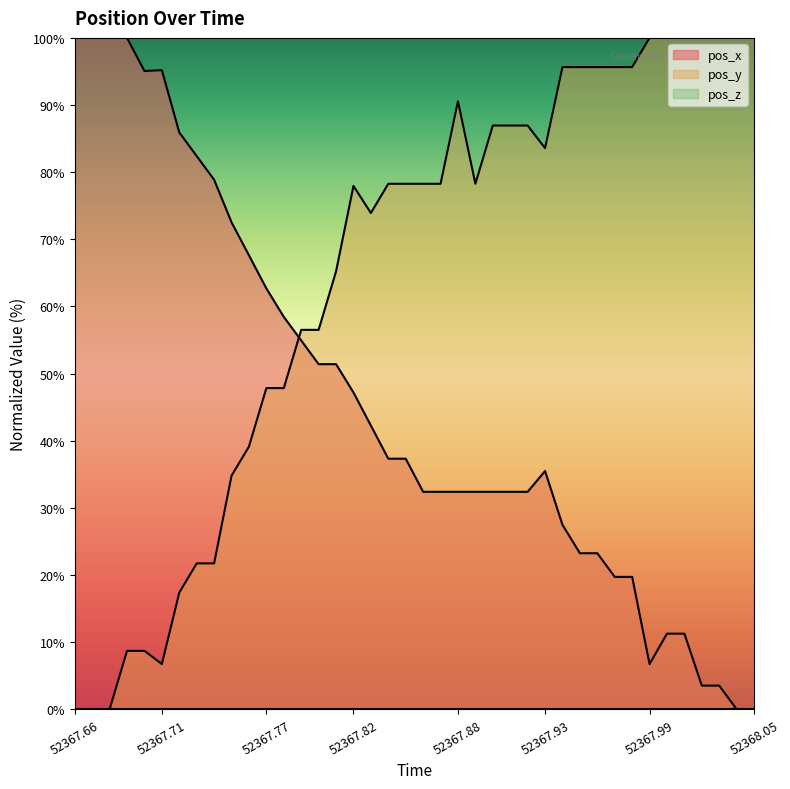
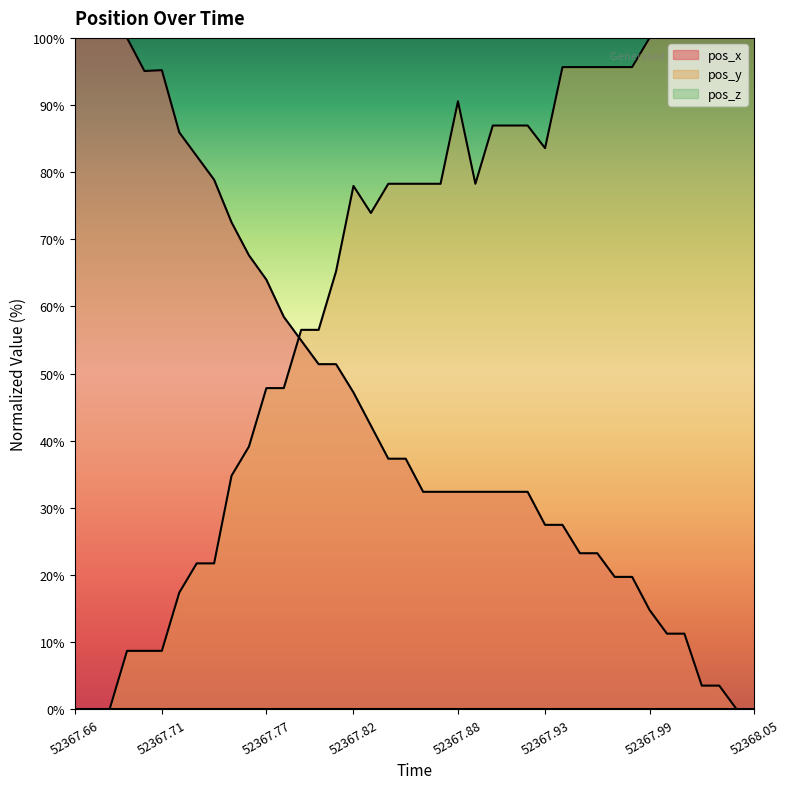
  {
    "pos_x": {
      "52367.66": "100%",
      "52367.71": "95%",
-     "52367.77": "63%",
+     "52367.77": "64%",
      "52367.82": "47%",
      "52367.88": "32%",
-     "52367.93": "35%",
-     "52367.99": "7%"
+     "52367.93": "27%",
+     "52367.99": "15%"
    },
    "pos_y": {
-     "52367.71": "7%",
+     "52367.71": "9%",
      "52367.77": "48%",
      "52367.82": "78%",
      "52367.88": "91%",
      "52367.93": "84%",
      "52367.99": "100%",
      "52368.05": "100%"
    },
    "pos_z": {
      "52367.71": "0%",
      "52367.77": "0%",
      "52367.82": "0%",
      "52367.88": "0%",
      "52367.93": "0%",
      "52367.99": "0%"
    }
  }
